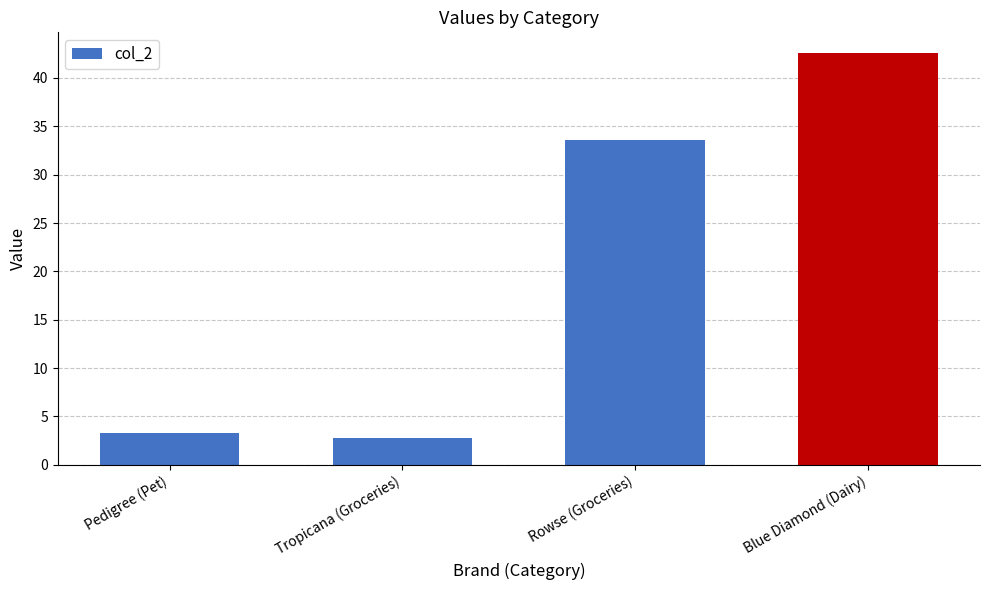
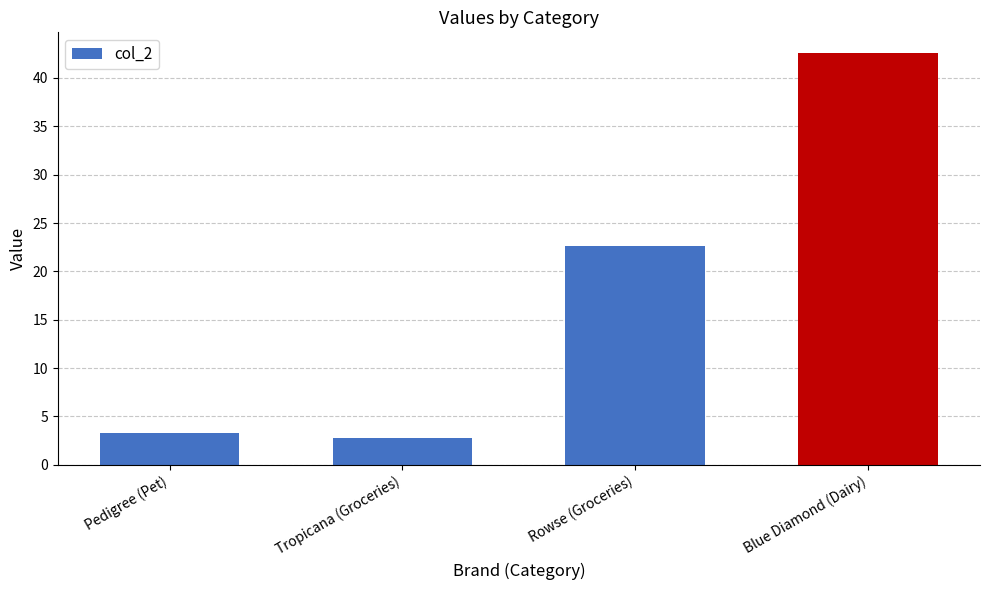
  {
    "Pedigree (Pet)": 3,
    "Tropicana (Groceries)": 3,
-   "Rowse (Groceries)": 34,
+   "Rowse (Groceries)": 23,
    "Blue Diamond (Dairy)": 43
  }
